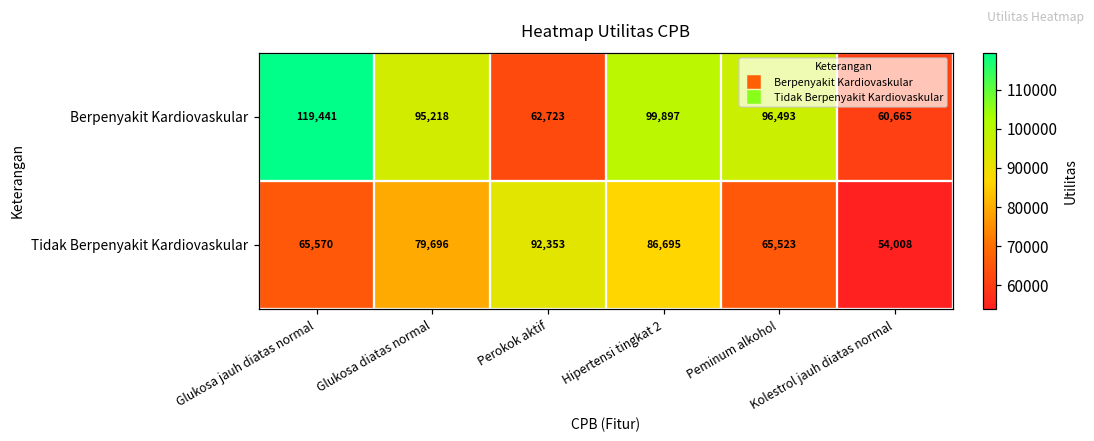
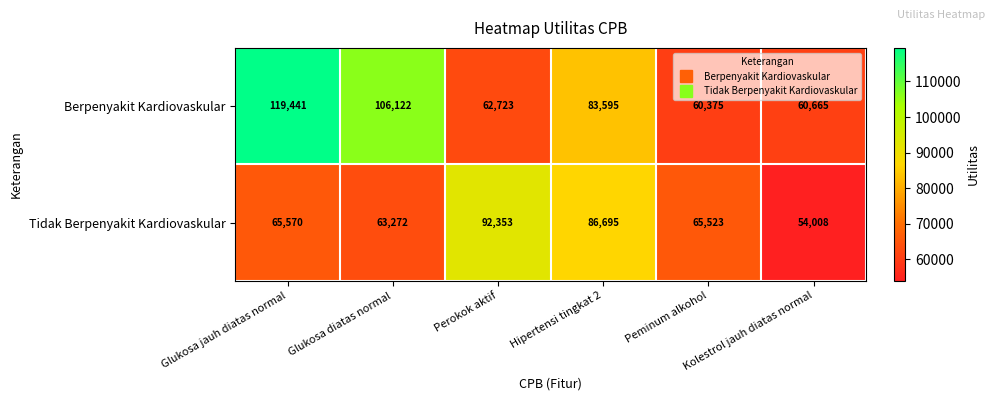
  {
    "Berpenyakit Kardiovaskular": {
      "Glukosa jauh diatas normal": "119,441",
-     "Glukosa diatas normal": "95,218",
+     "Glukosa diatas normal": "106,122",
      "Perokok aktif": "62,723",
-     "Hipertensi tingkat 2": "99,897",
-     "Peminum alkohol": "96,493",
+     "Hipertensi tingkat 2": "83,595",
+     "Peminum alkohol": "60,375",
      "Kolestrol jauh diatas normal": "60,665"
    },
    "Tidak Berpenyakit Kardiovaskular": {
      "Glukosa jauh diatas normal": "65,570",
-     "Glukosa diatas normal": "79,696",
+     "Glukosa diatas normal": "63,272",
      "Perokok aktif": "92,353",
      "Hipertensi tingkat 2": "86,695",
      "Peminum alkohol": "65,523",
      "Kolestrol jauh diatas normal": "54,008"
    }
  }
